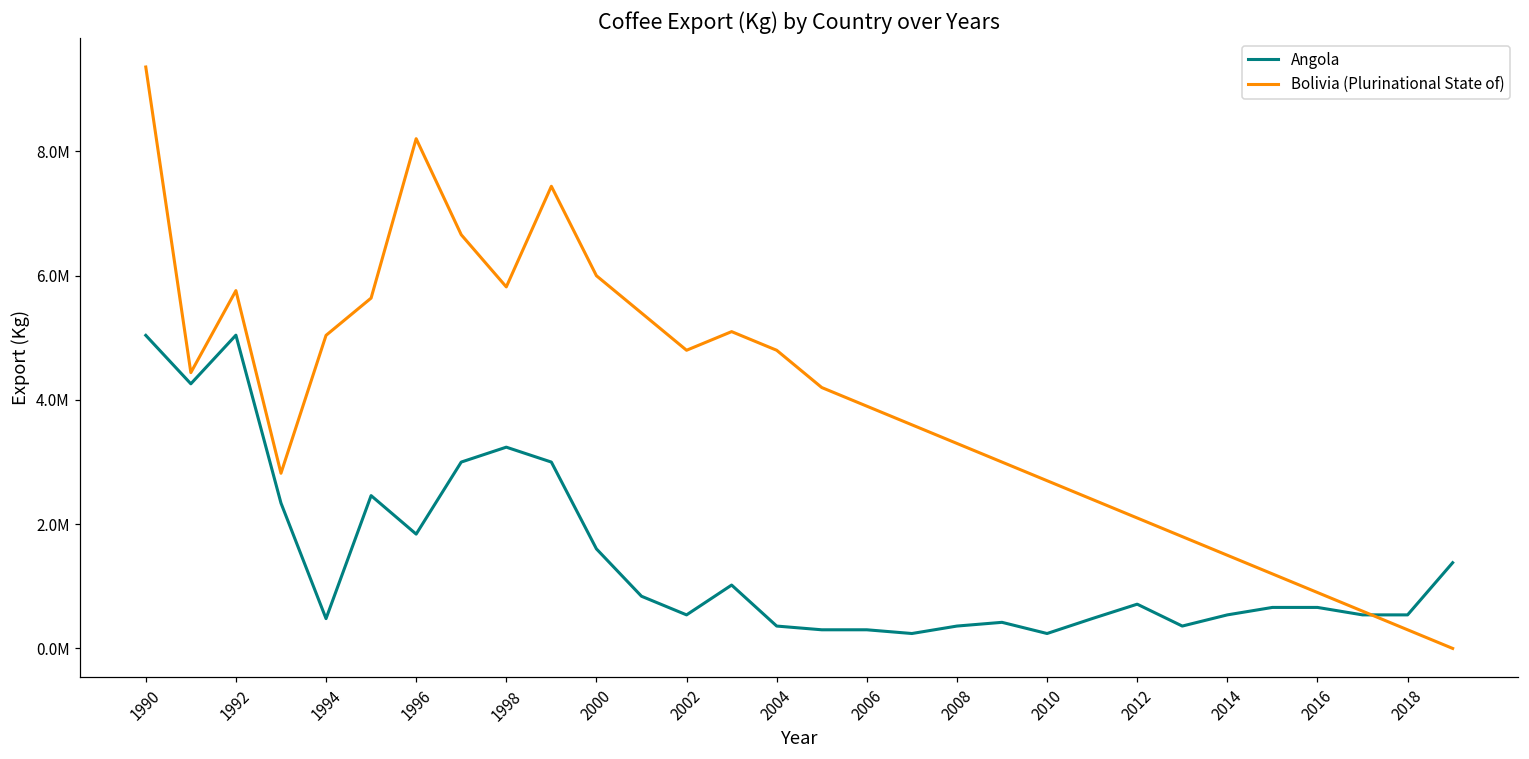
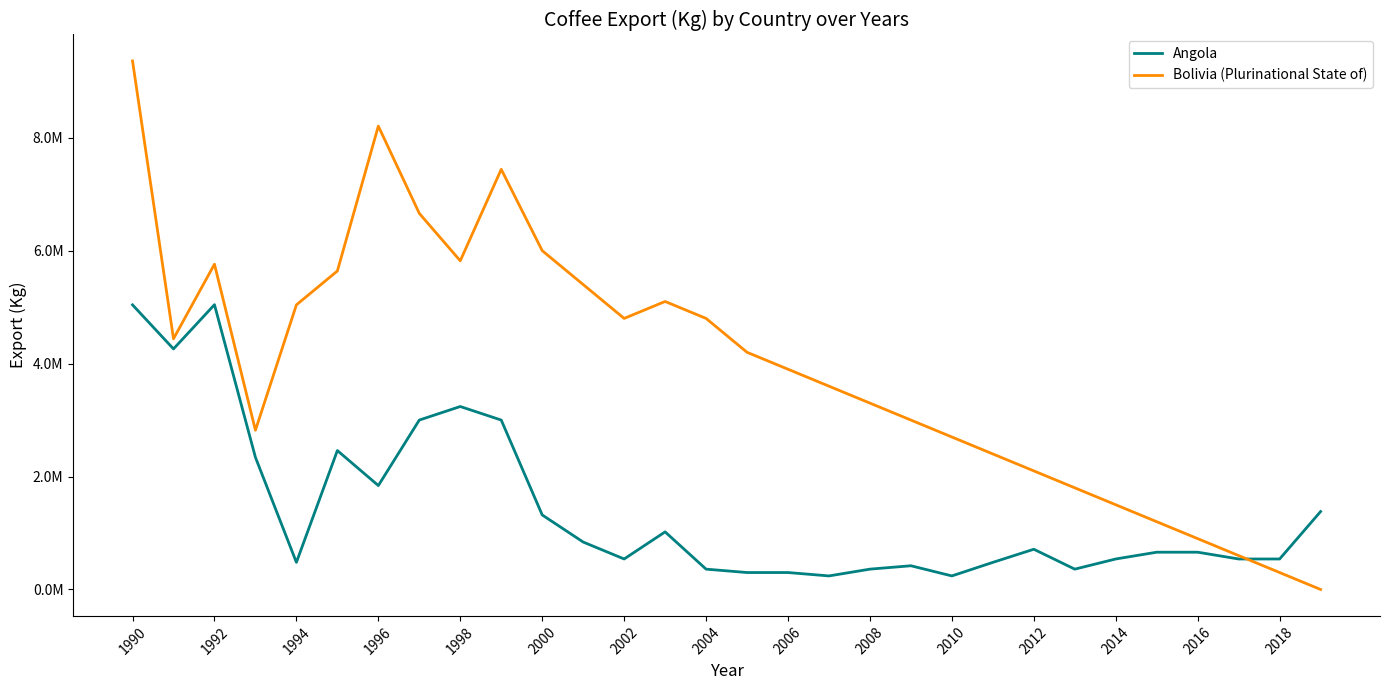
  {
    "Angola": {
      "1990": 5000000,
      "1992": 5000000,
      "1994": 500000,
      "1996": 1800000,
      "1998": 3200000,
-     "2000": 1600000,
+     "2000": 1300000,
      "2002": 500000,
      "2004": 400000,
      "2006": 300000,
      "2008": 400000,
      "2010": 200000,
      "2012": 700000,
      "2014": 500000,
      "2016": 700000,
      "2018": 500000
    },
    "Bolivia (Plurinational State of)": {
      "1990": 9400000,
      "1992": 5800000,
      "1994": 5000000,
      "1996": 8200000,
      "1998": 5800000,
      "2000": 6000000,
      "2002": 4800000,
      "2004": 4800000,
      "2006": 3900000,
      "2008": 3300000,
      "2010": 2700000,
      "2012": 2100000,
      "2014": 1500000,
      "2016": 900000,
      "2018": 300000
    }
  }
